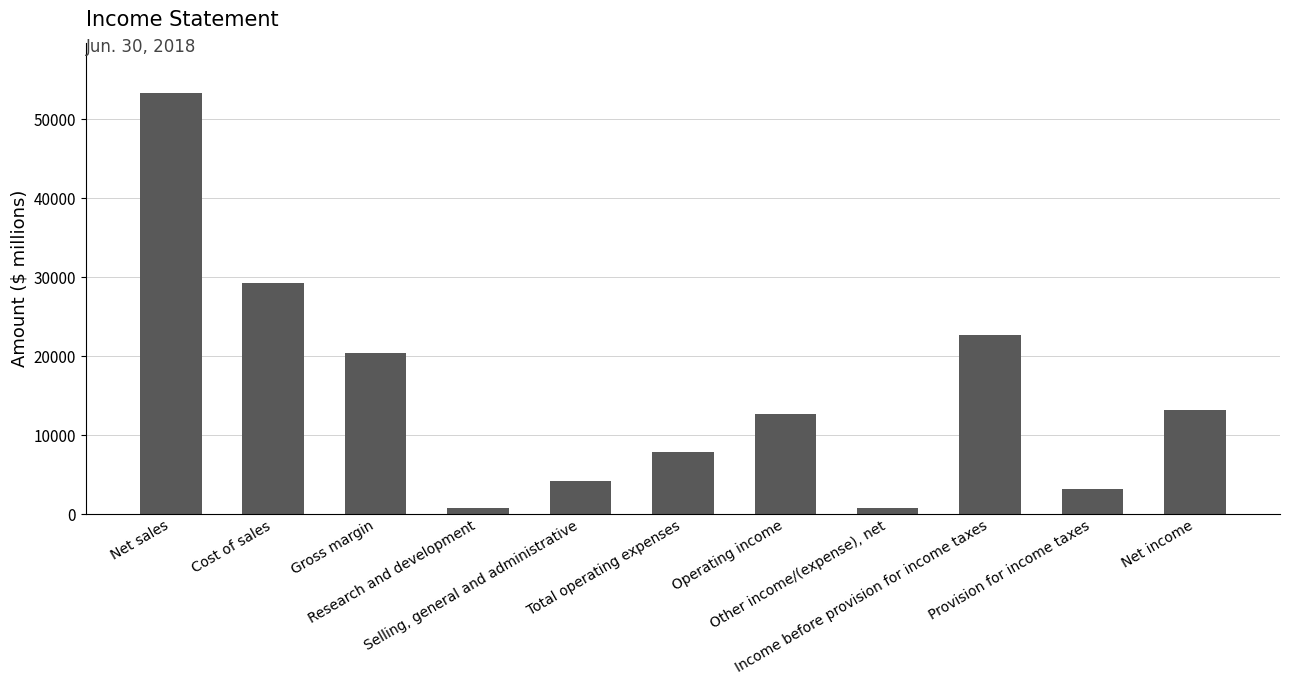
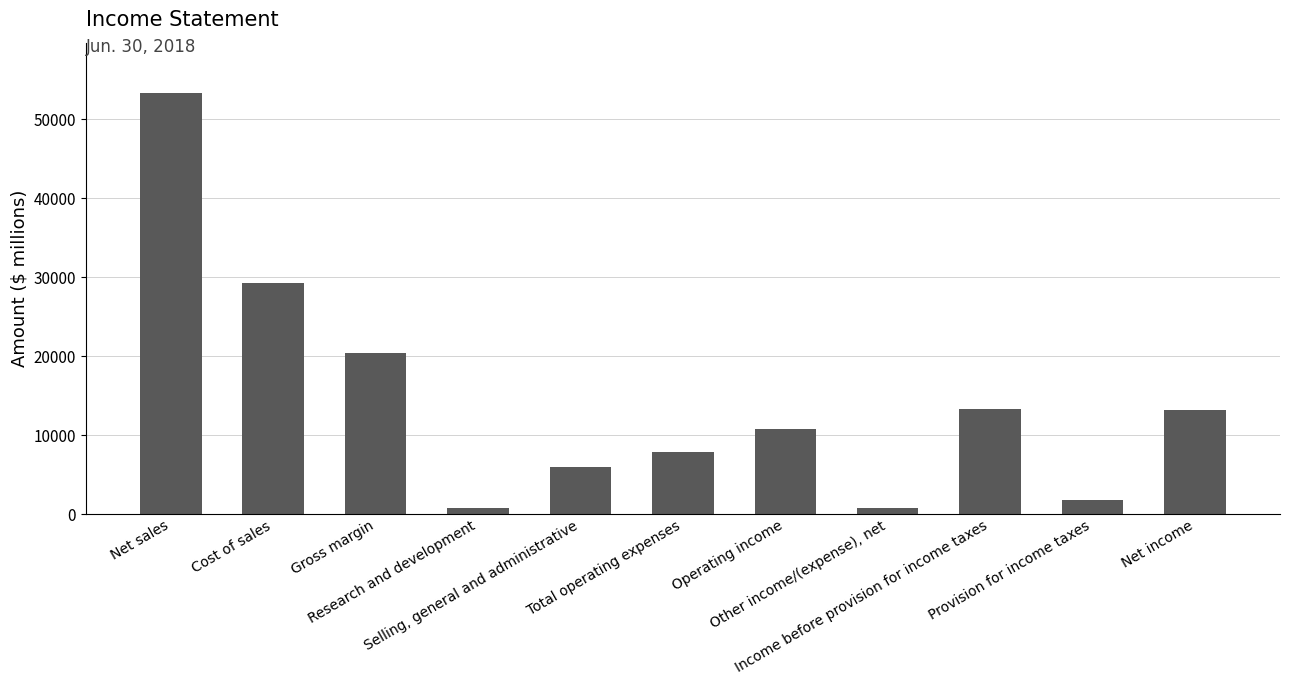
  {
    "Net sales": 53000,
    "Cost of sales": 29000,
    "Gross margin": 20000,
    "Research and development": 1000,
-   "Selling, general and administrative": 4000,
+   "Selling, general and administrative": 6000,
    "Total operating expenses": 8000,
-   "Operating income": 13000,
+   "Operating income": 11000,
    "Other income/(expense), net": 1000,
-   "Income before provision for income taxes": 23000,
-   "Provision for income taxes": 3000,
+   "Income before provision for income taxes": 13000,
+   "Provision for income taxes": 2000,
    "Net income": 13000
  }
